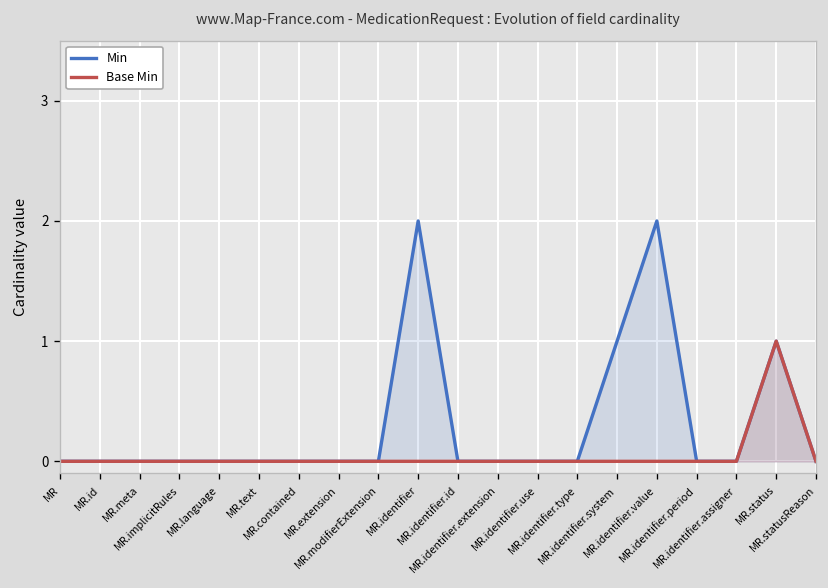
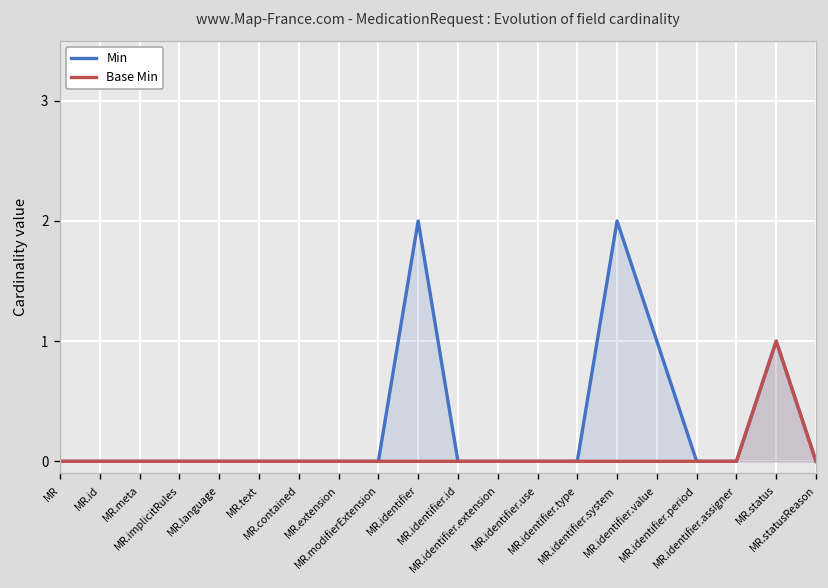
  {
    "Min": {
      "MR.identifier": 2,
-     "MR.identifier.system": 1,
-     "MR.identifier.value": 2
+     "MR.identifier.system": 2,
+     "MR.identifier.value": 1
    },
    "Base Min": {
      "MR.identifier": 0,
      "MR.identifier.system": 0,
      "MR.identifier.value": 0
    }
  }
